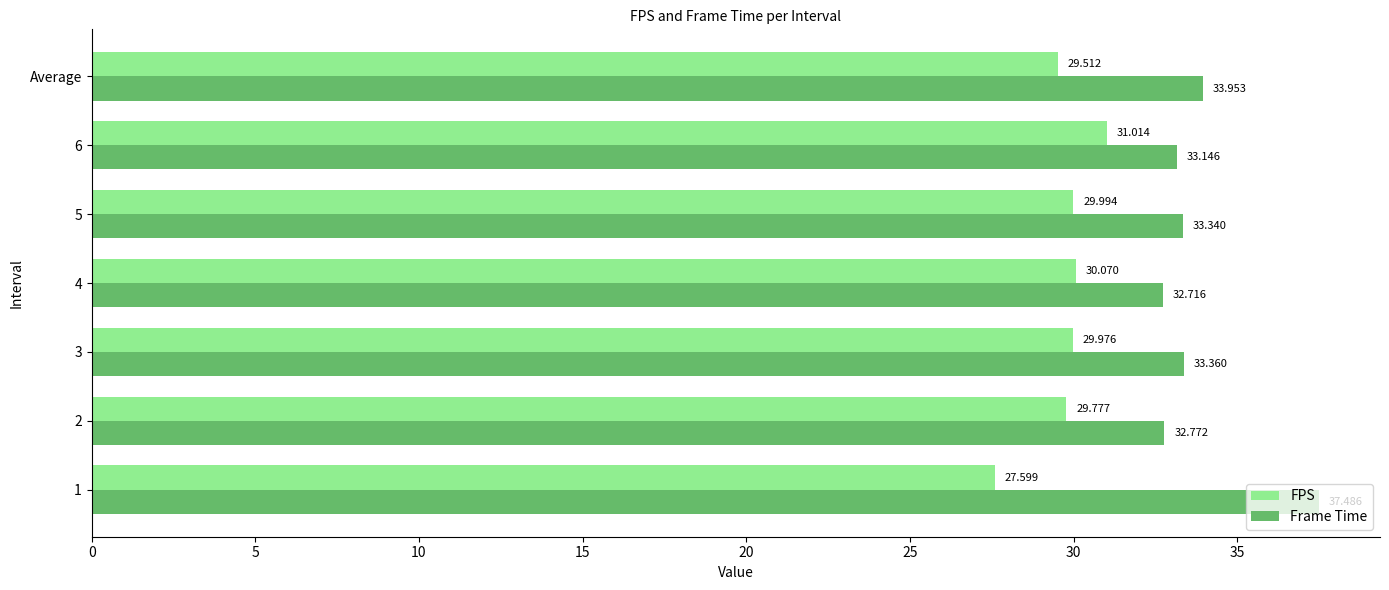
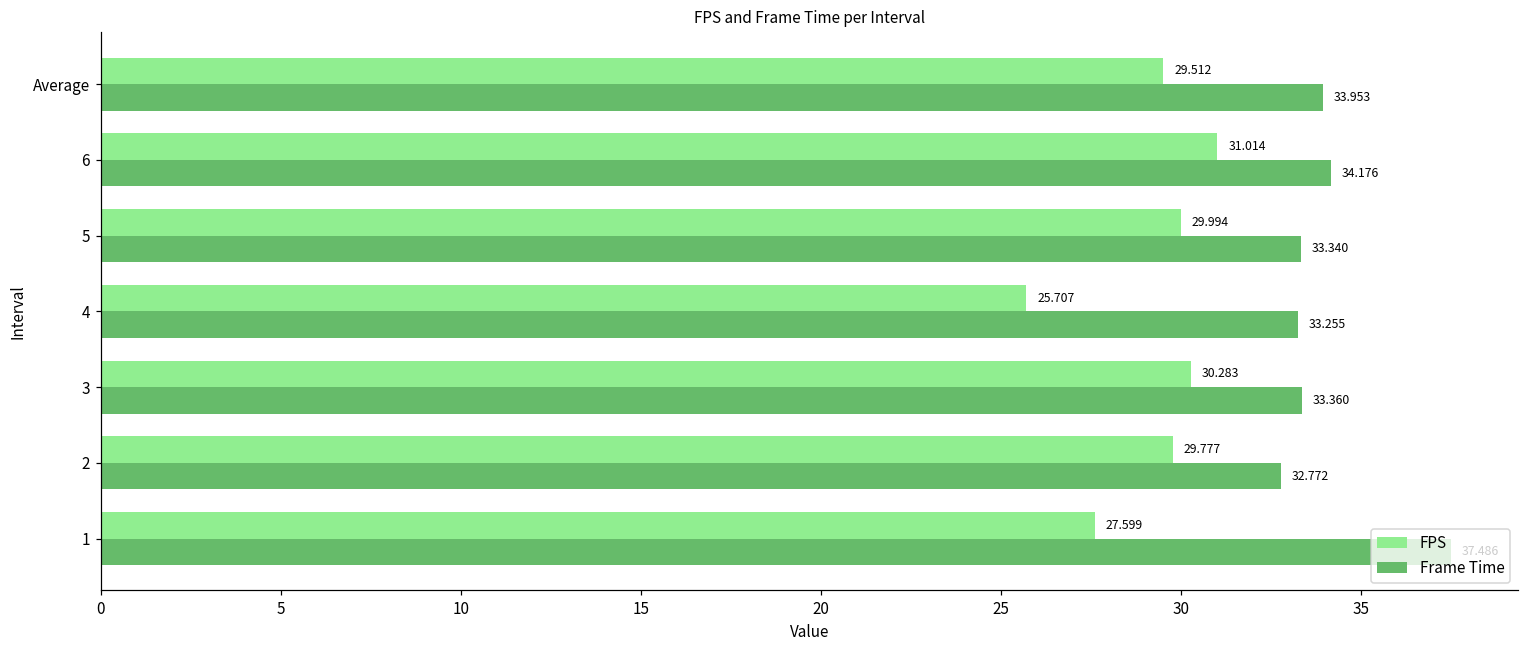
  {
    "FPS": {
      "Average": 29.512,
      "6": 31.014,
      "5": 29.994,
-     "4": 30.070,
-     "3": 29.976,
+     "4": 25.707,
+     "3": 30.283,
      "2": 29.777,
      "1": 27.599
    },
    "Frame Time": {
      "Average": 33.953,
-     "6": 33.146,
+     "6": 34.176,
      "5": 33.340,
-     "4": 32.716,
+     "4": 33.255,
      "3": 33.360,
      "2": 32.772
    }
  }
